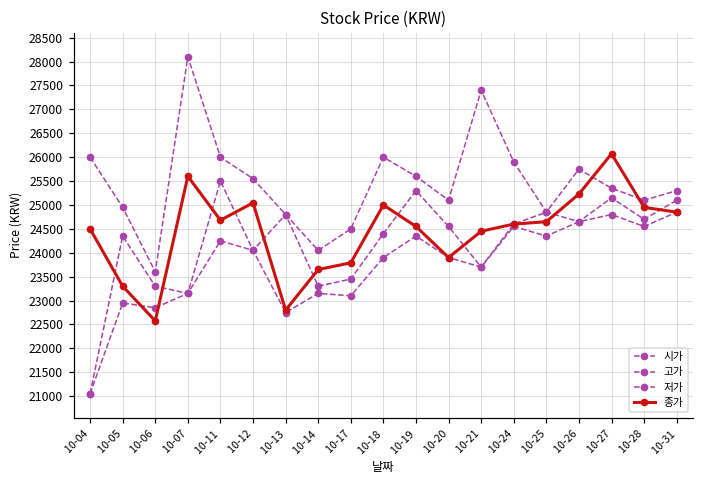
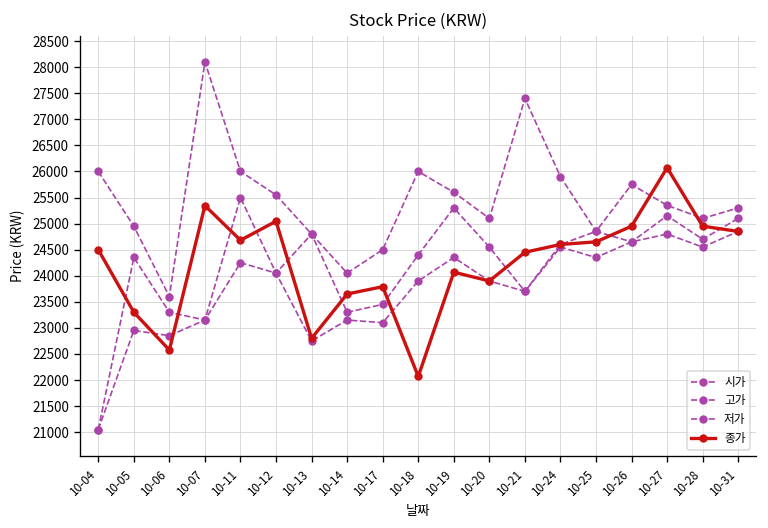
  {
    "종가": {
      "10-04": 24500,
      "10-05": 23300,
      "10-06": 22600,
-     "10-07": 25600,
+     "10-07": 25300,
      "10-11": 24700,
      "10-12": 25000,
      "10-14": 23700,
      "10-17": 23800,
-     "10-18": 25000,
-     "10-19": 24600,
+     "10-18": 22100,
+     "10-19": 24100,
      "10-21": 24500,
      "10-25": 24700,
-     "10-26": 25200,
+     "10-26": 25000,
      "10-27": 26100,
      "10-28": 25000
    }
  }
